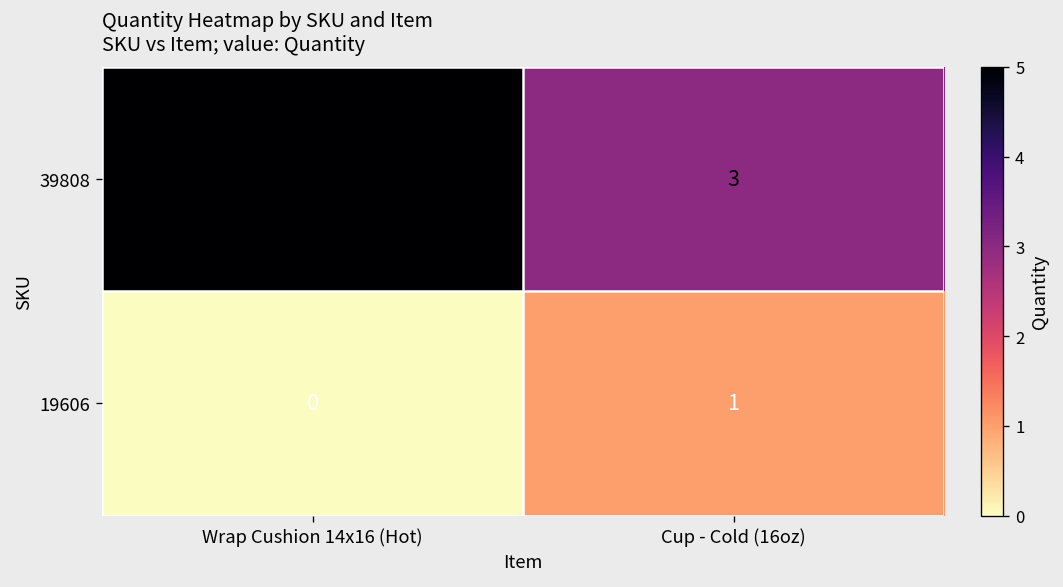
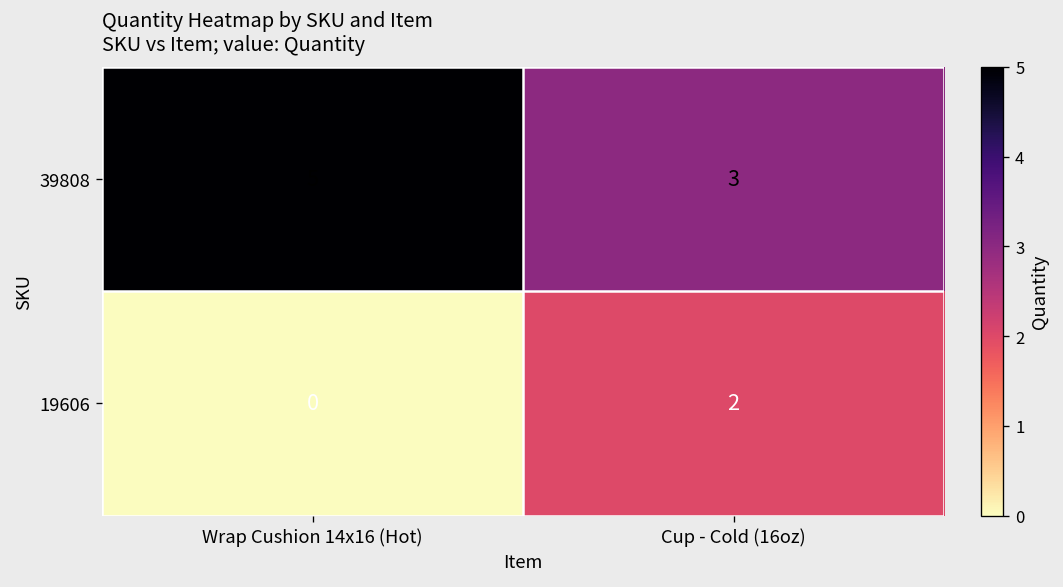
  {
    "39808": {
      "Cup - Cold (16oz)": 3
    },
    "19606": {
      "Wrap Cushion 14x16 (Hot)": 0,
-     "Cup - Cold (16oz)": 1
+     "Cup - Cold (16oz)": 2
    }
  }
